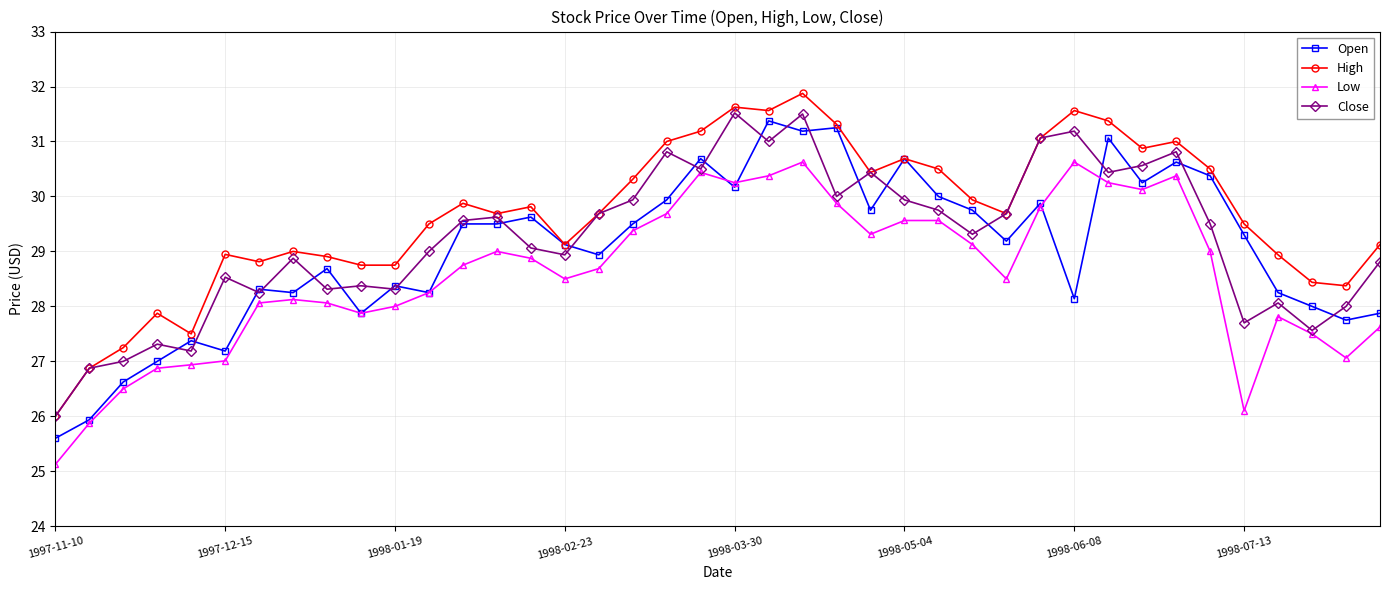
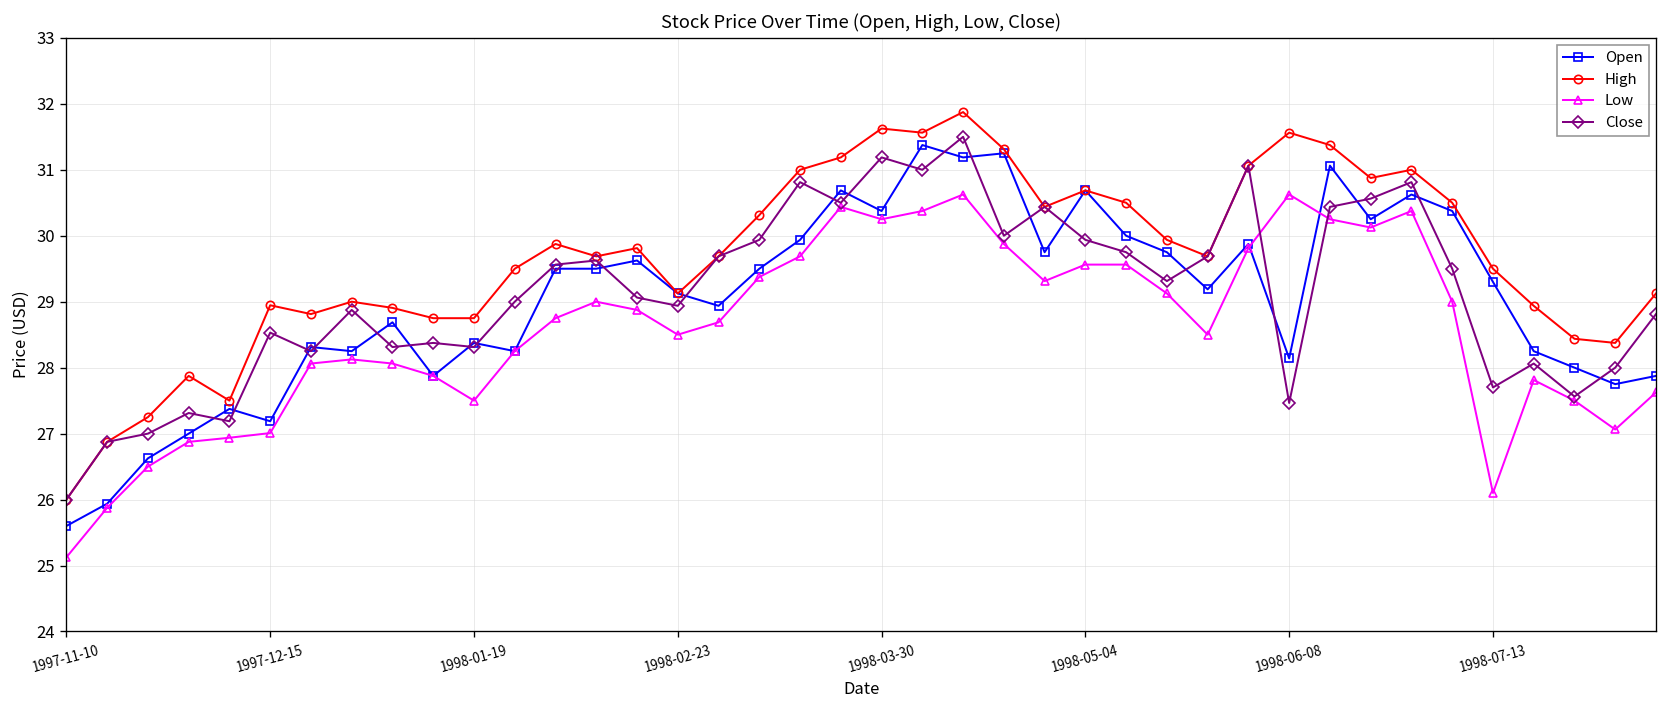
  {
    "Open": {
      "1997-11-10": 25.6,
      "1997-12-15": 27.2,
      "1998-01-19": 28.4,
-     "1998-03-30": 30.2,
+     "1998-03-30": 30.4,
      "1998-06-08": 28.1,
      "1998-07-13": 29.3
    },
    "High": {
      "1997-12-15": 28.9,
      "1998-01-19": 28.8,
      "1998-03-30": 31.6,
      "1998-06-08": 31.6,
      "1998-07-13": 29.5
    },
    "Low": {
      "1997-11-10": 25.1,
      "1997-12-15": 27.0,
-     "1998-01-19": 28.0,
+     "1998-01-19": 27.5,
      "1998-02-23": 28.5,
      "1998-03-30": 30.3,
      "1998-05-04": 29.6,
      "1998-06-08": 30.6,
      "1998-07-13": 26.1
    },
    "Close": {
      "1997-12-15": 28.5,
      "1998-01-19": 28.3,
      "1998-02-23": 28.9,
-     "1998-03-30": 31.5,
+     "1998-03-30": 31.2,
      "1998-05-04": 29.9,
-     "1998-06-08": 31.2,
+     "1998-06-08": 27.5,
      "1998-07-13": 27.7
    }
  }
